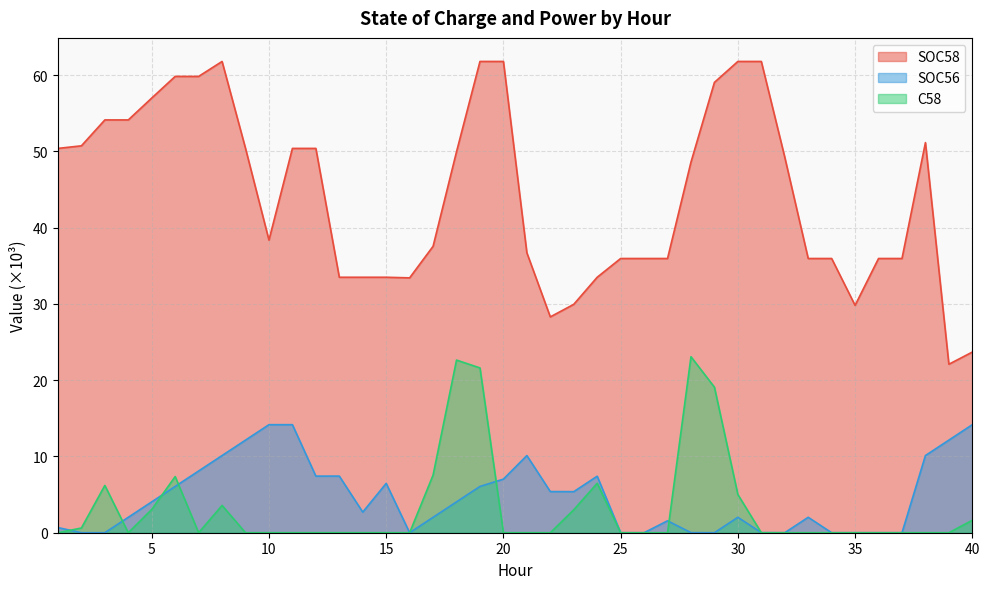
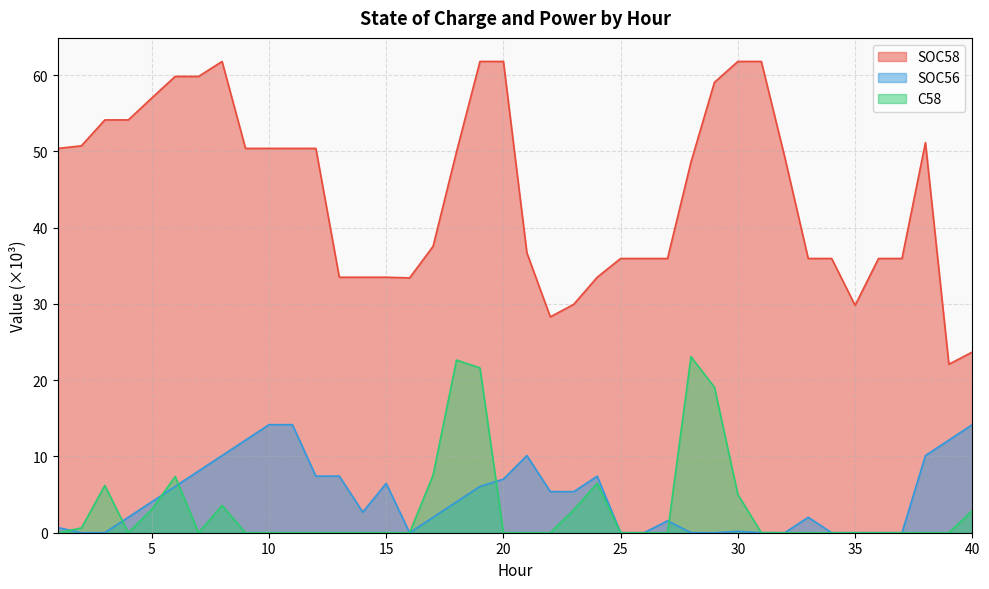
  {
    "SOC58": {
      "5": 57,
-     "10": 38,
+     "10": 50,
      "15": 34,
      "20": 62,
      "25": 36,
      "30": 62,
      "35": 30,
      "40": 24
    },
    "SOC56": {
      "5": 4,
      "10": 14,
      "15": 6,
      "20": 7,
-     "30": 2,
+     "30": 0,
      "40": 14
    },
    "C58": {
      "5": 3,
      "10": 0,
      "15": 0,
      "20": 0,
      "30": 5,
-     "40": 2
+     "40": 3
    }
  }
